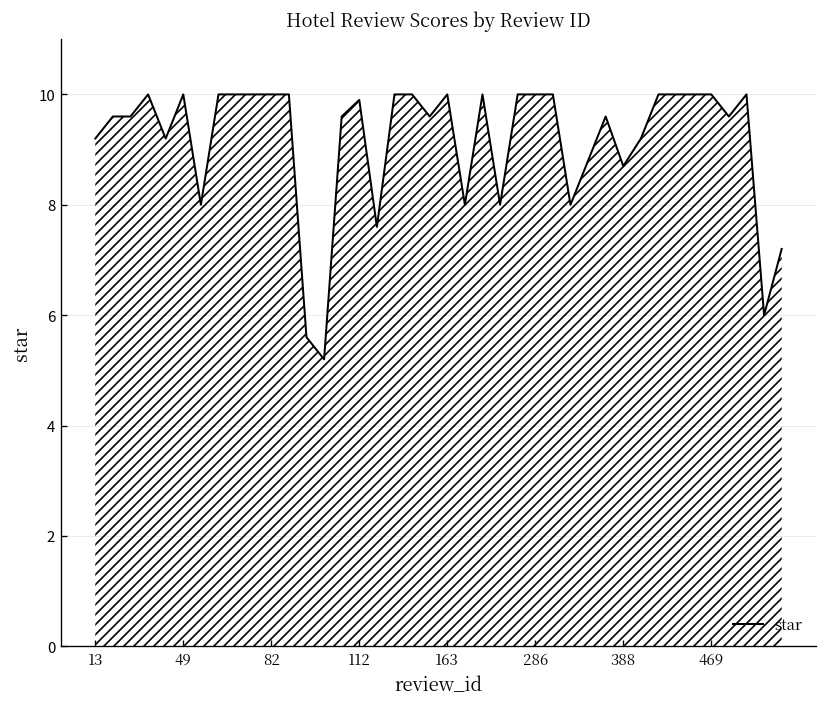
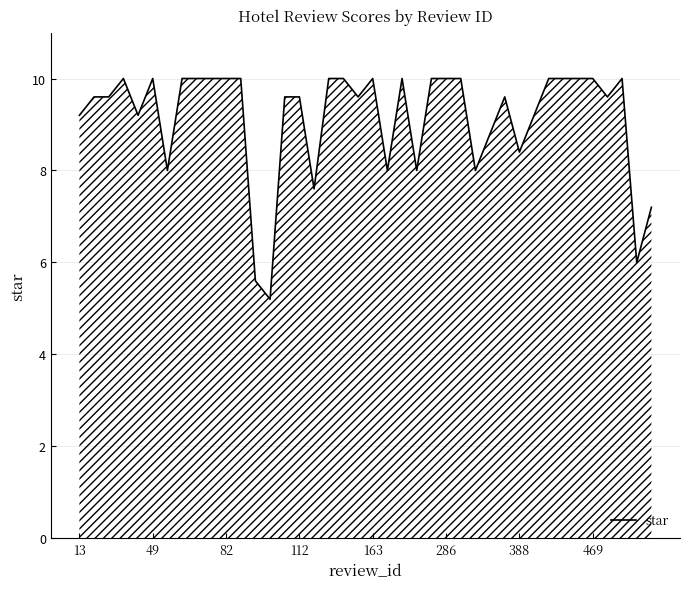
  {
    "49": 10.0,
    "82": 10.0,
-   "112": 9.9,
+   "112": 9.6,
    "163": 10.0,
    "286": 10.0,
-   "388": 8.7,
+   "388": 8.4,
    "469": 10.0
  }
